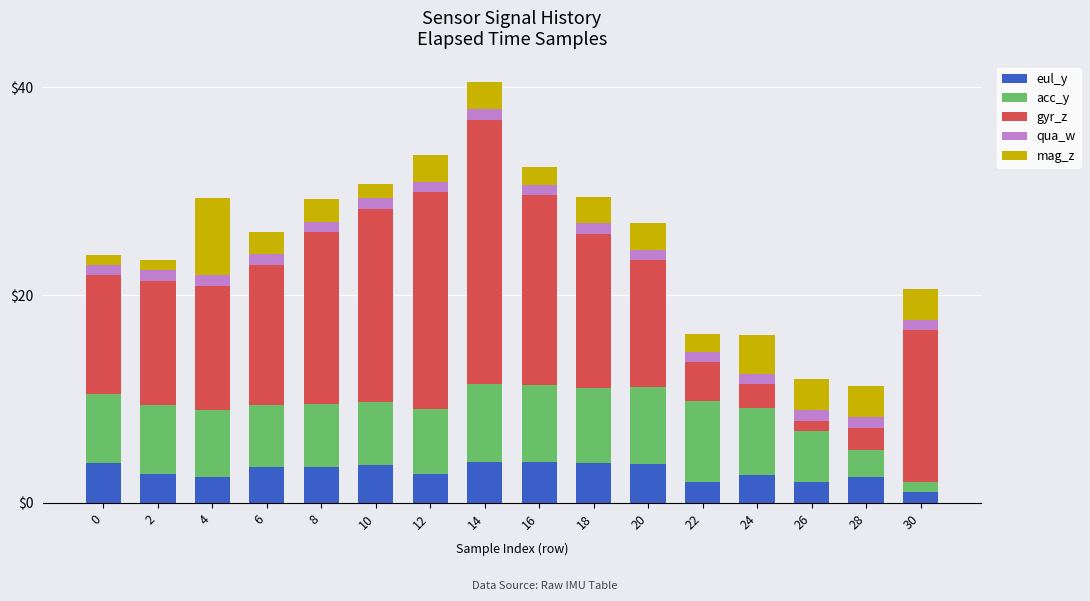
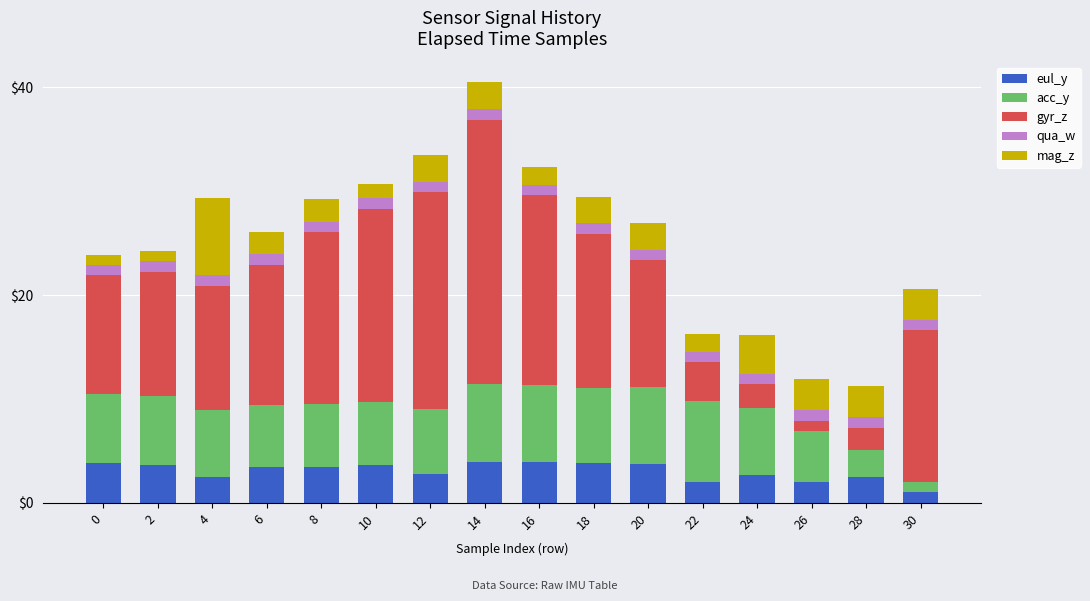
  {
    "eul_y": {
      "0": "$3.8",
-     "2": "$2.8",
+     "2": "$3.7",
      "4": "$2.5",
      "6": "$3.5",
      "8": "$3.5",
      "10": "$3.6",
      "12": "$2.8",
      "14": "$3.9",
      "16": "$3.9",
      "18": "$3.9",
      "20": "$3.8",
      "22": "$2.1",
      "24": "$2.7",
      "26": "$2.0",
      "28": "$2.5",
      "30": "$1.0"
    },
    "acc_y": {
      "0": "$6.7",
      "2": "$6.6",
      "4": "$6.5",
      "6": "$6.0",
      "8": "$6.0",
      "10": "$6.1",
      "12": "$6.2",
      "14": "$7.5",
      "16": "$7.4",
      "18": "$7.1",
      "20": "$7.3",
      "22": "$7.8",
      "24": "$6.5",
      "26": "$4.9",
      "28": "$2.6",
      "30": "$1.0"
    },
    "gyr_z": {
      "0": "$11.4",
      "2": "$12.0",
      "4": "$11.9",
      "6": "$13.4",
      "8": "$16.5",
      "10": "$18.6",
      "12": "$20.9",
      "14": "$25.4",
      "16": "$18.3",
      "18": "$14.9",
      "20": "$12.3",
      "22": "$3.7",
      "24": "$2.3",
      "26": "$1.0",
      "28": "$2.1",
      "30": "$14.6"
    },
    "qua_w": {
      "0": "$1.0",
      "2": "$1.0",
      "4": "$1.0",
      "6": "$1.0",
      "8": "$1.0",
      "10": "$1.0",
      "12": "$1.0",
      "14": "$1.0",
      "16": "$1.0",
      "18": "$1.0",
      "20": "$1.0",
      "22": "$1.0",
      "24": "$1.0",
      "26": "$1.0",
      "28": "$1.0",
      "30": "$1.0"
    },
    "mag_z": {
      "0": "$1.0",
      "2": "$1.0",
      "4": "$7.5",
      "6": "$2.2",
      "8": "$2.2",
      "10": "$1.4",
      "12": "$2.6",
      "14": "$2.6",
      "16": "$1.8",
      "18": "$2.6",
      "20": "$2.6",
      "22": "$1.8",
      "24": "$3.8",
      "26": "$3.0",
      "28": "$3.0",
      "30": "$3.0"
    }
  }
